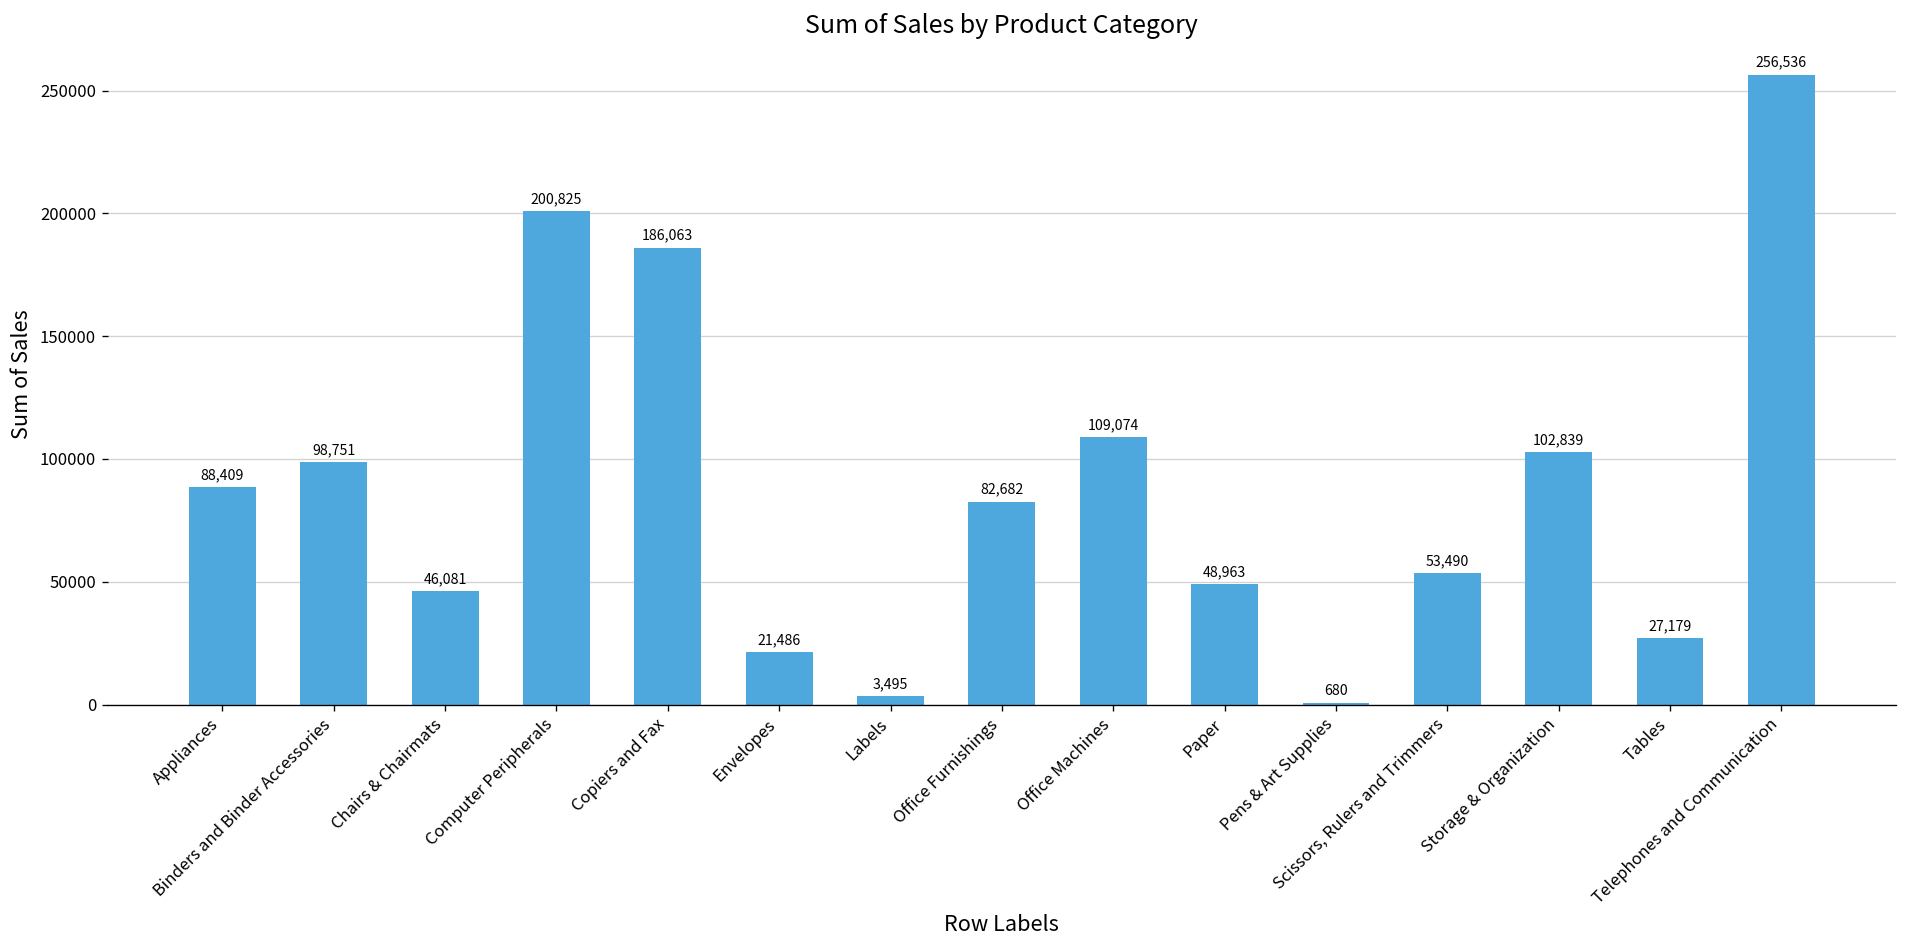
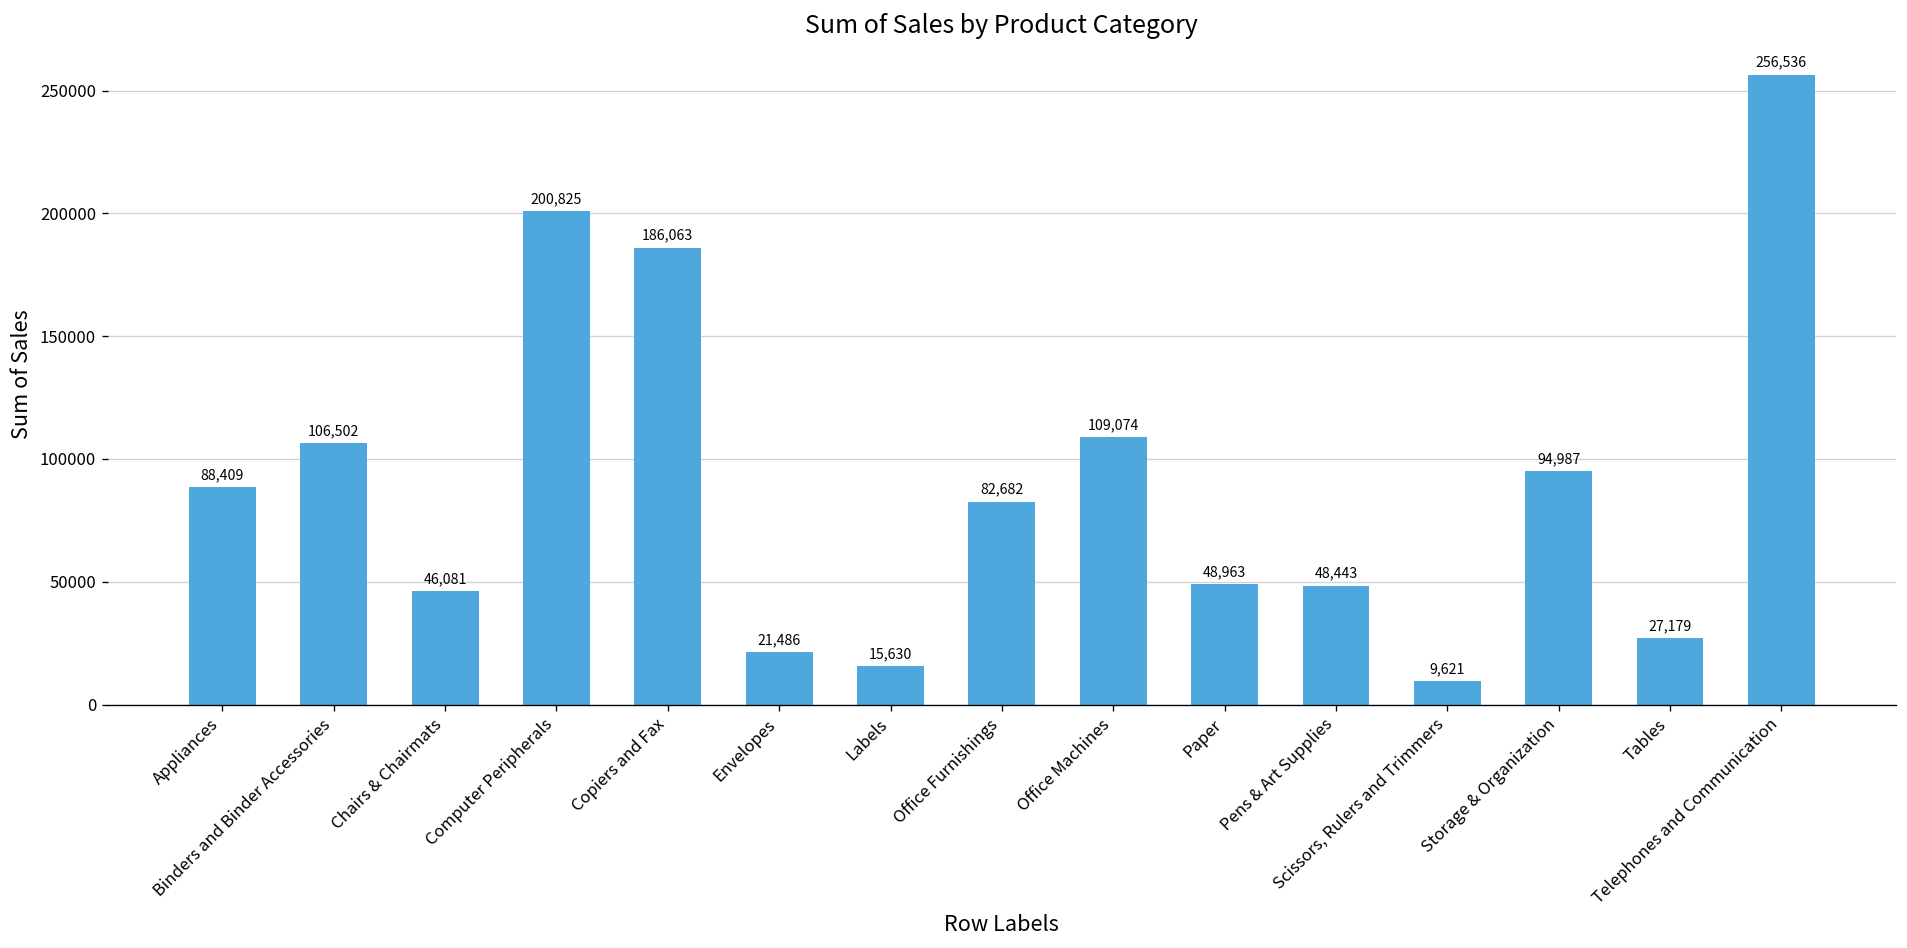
  {
    "Appliances": "88,409",
-   "Binders and Binder Accessories": "98,751",
+   "Binders and Binder Accessories": "106,502",
    "Chairs & Chairmats": "46,081",
    "Computer Peripherals": "200,825",
    "Copiers and Fax": "186,063",
    "Envelopes": "21,486",
-   "Labels": "3,495",
+   "Labels": "15,630",
    "Office Furnishings": "82,682",
    "Office Machines": "109,074",
    "Paper": "48,963",
-   "Pens & Art Supplies": "680",
-   "Scissors, Rulers and Trimmers": "53,490",
-   "Storage & Organization": "102,839",
+   "Pens & Art Supplies": "48,443",
+   "Scissors, Rulers and Trimmers": "9,621",
+   "Storage & Organization": "94,987",
    "Tables": "27,179",
    "Telephones and Communication": "256,536"
  }
